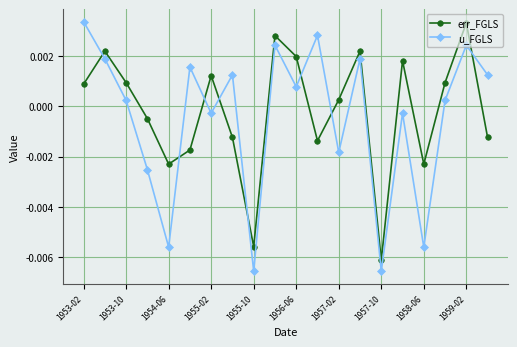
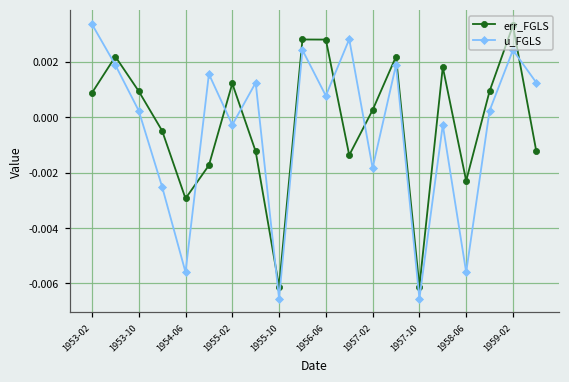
  {
    "err_FGLS": {
      "1953-02": 0.0009,
      "1953-10": 0.0009,
-     "1954-06": -0.0023,
+     "1954-06": -0.0029,
      "1955-02": 0.0012,
-     "1955-10": -0.0056,
-     "1956-06": 0.0020,
+     "1955-10": -0.0061,
+     "1956-06": 0.0028,
      "1957-02": 0.0003,
      "1957-10": -0.0061,
      "1958-06": -0.0023
    },
    "u_FGLS": {
      "1953-02": 0.0034,
      "1953-10": 0.0002,
      "1954-06": -0.0056,
      "1955-02": -0.0003,
      "1955-10": -0.0065,
      "1956-06": 0.0008,
      "1957-02": -0.0018,
      "1957-10": -0.0065,
      "1958-06": -0.0056
    }
  }
